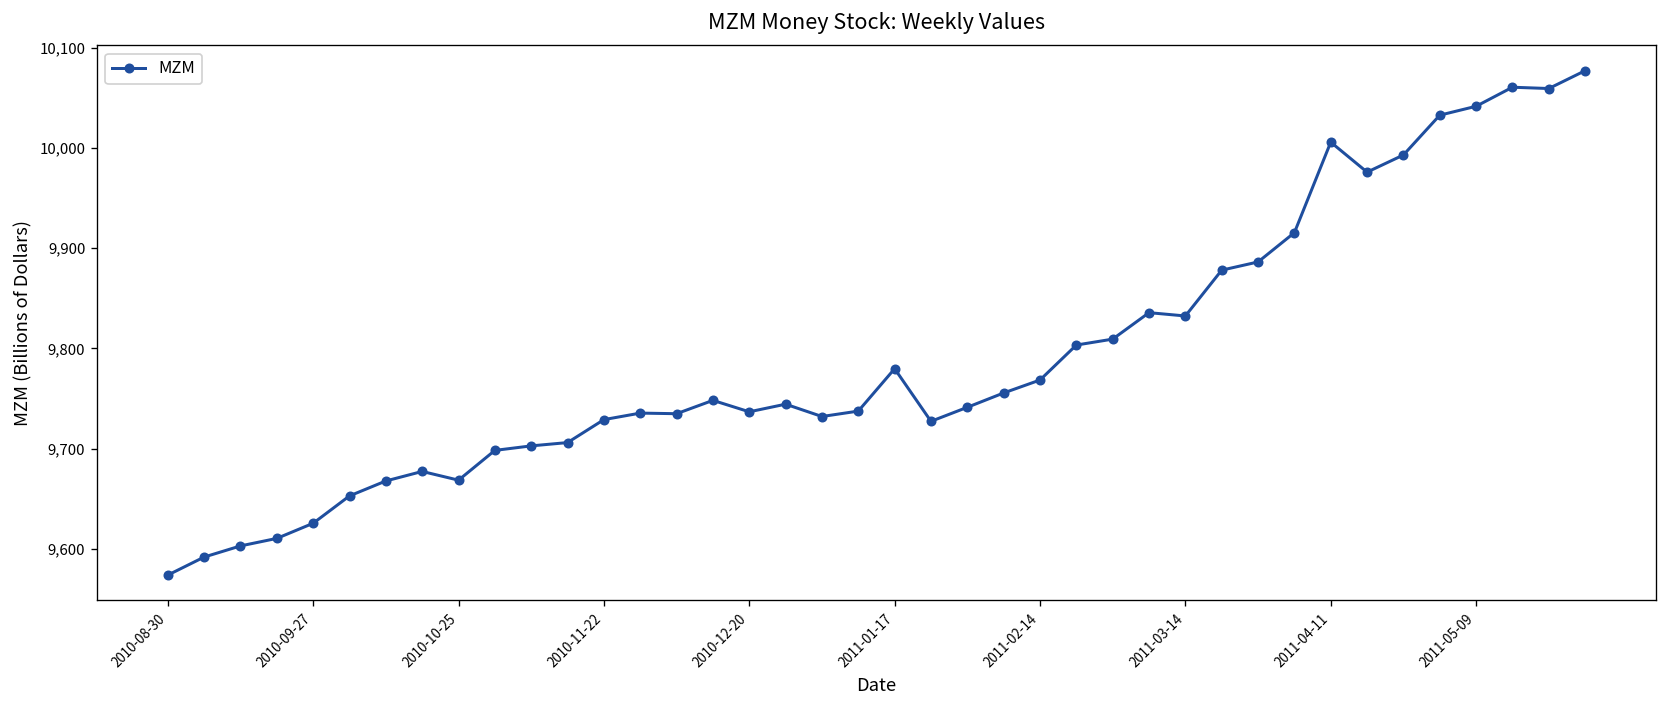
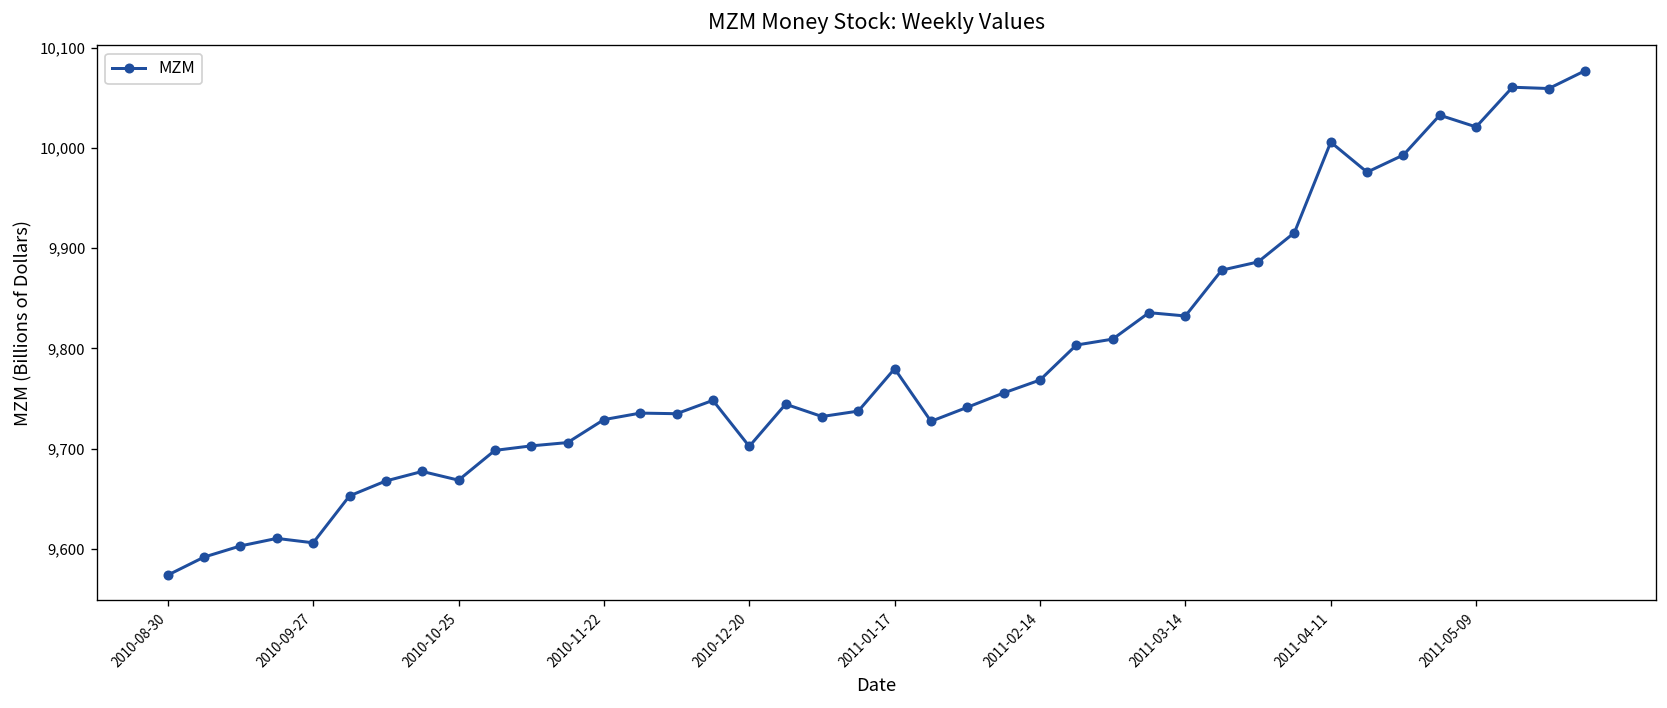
  {
    "2010-08-30": "9,570",
-   "2010-09-27": "9,630",
+   "2010-09-27": "9,610",
    "2010-10-25": "9,670",
    "2010-11-22": "9,730",
-   "2010-12-20": "9,740",
+   "2010-12-20": "9,700",
    "2011-01-17": "9,780",
    "2011-02-14": "9,770",
    "2011-03-14": "9,830",
    "2011-04-11": "10,010",
-   "2011-05-09": "10,040"
+   "2011-05-09": "10,020"
  }
